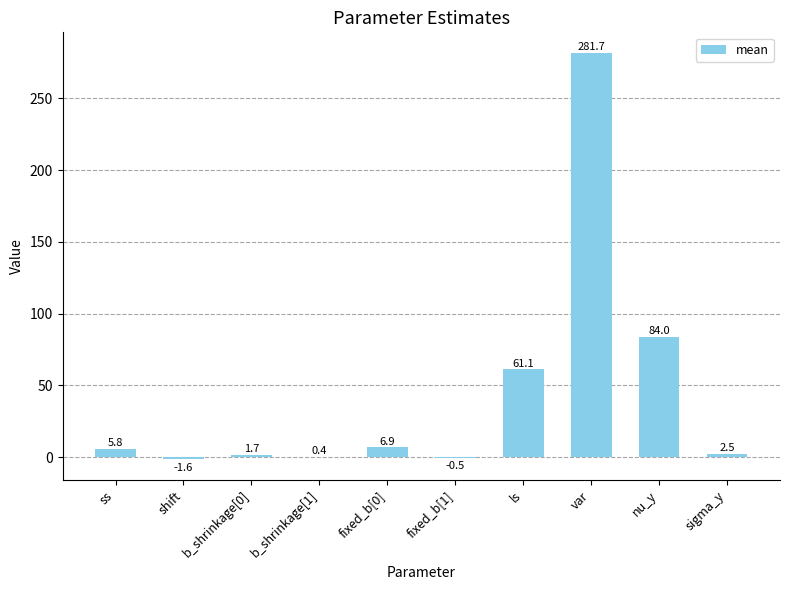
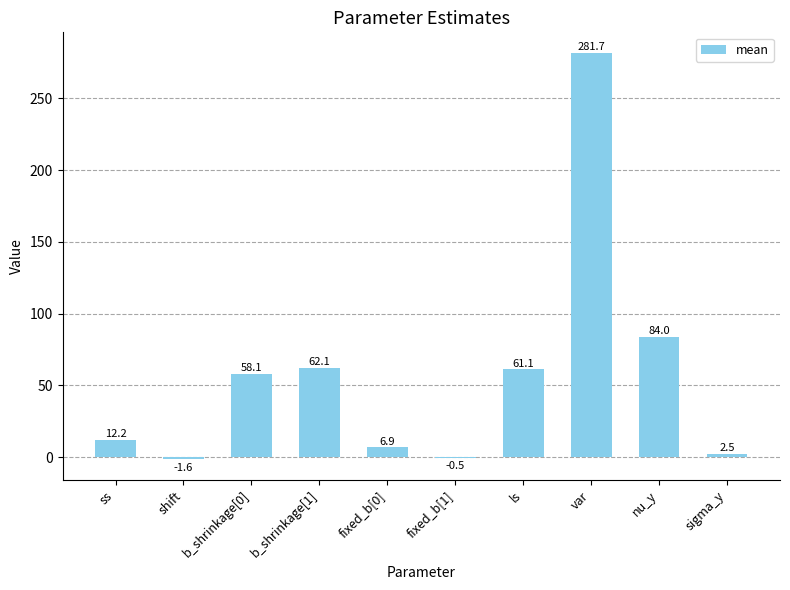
  {
-   "ss": 5.8,
+   "ss": 12.2,
    "shift": -1.6,
-   "b_shrinkage[0]": 1.7,
-   "b_shrinkage[1]": 0.4,
+   "b_shrinkage[0]": 58.1,
+   "b_shrinkage[1]": 62.1,
    "fixed_b[0]": 6.9,
    "fixed_b[1]": -0.5,
    "ls": 61.1,
    "var": 281.7,
    "nu_y": 84.0,
    "sigma_y": 2.5
  }
